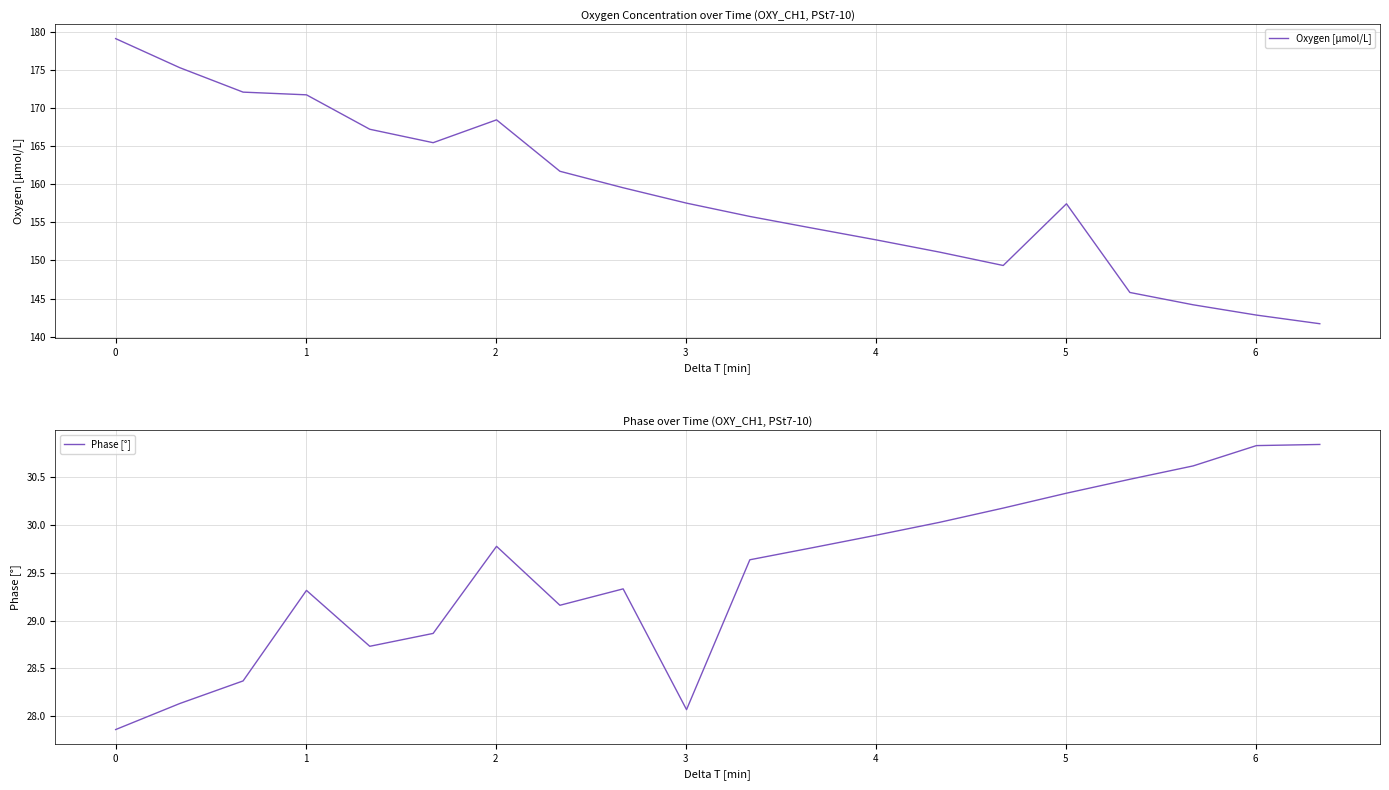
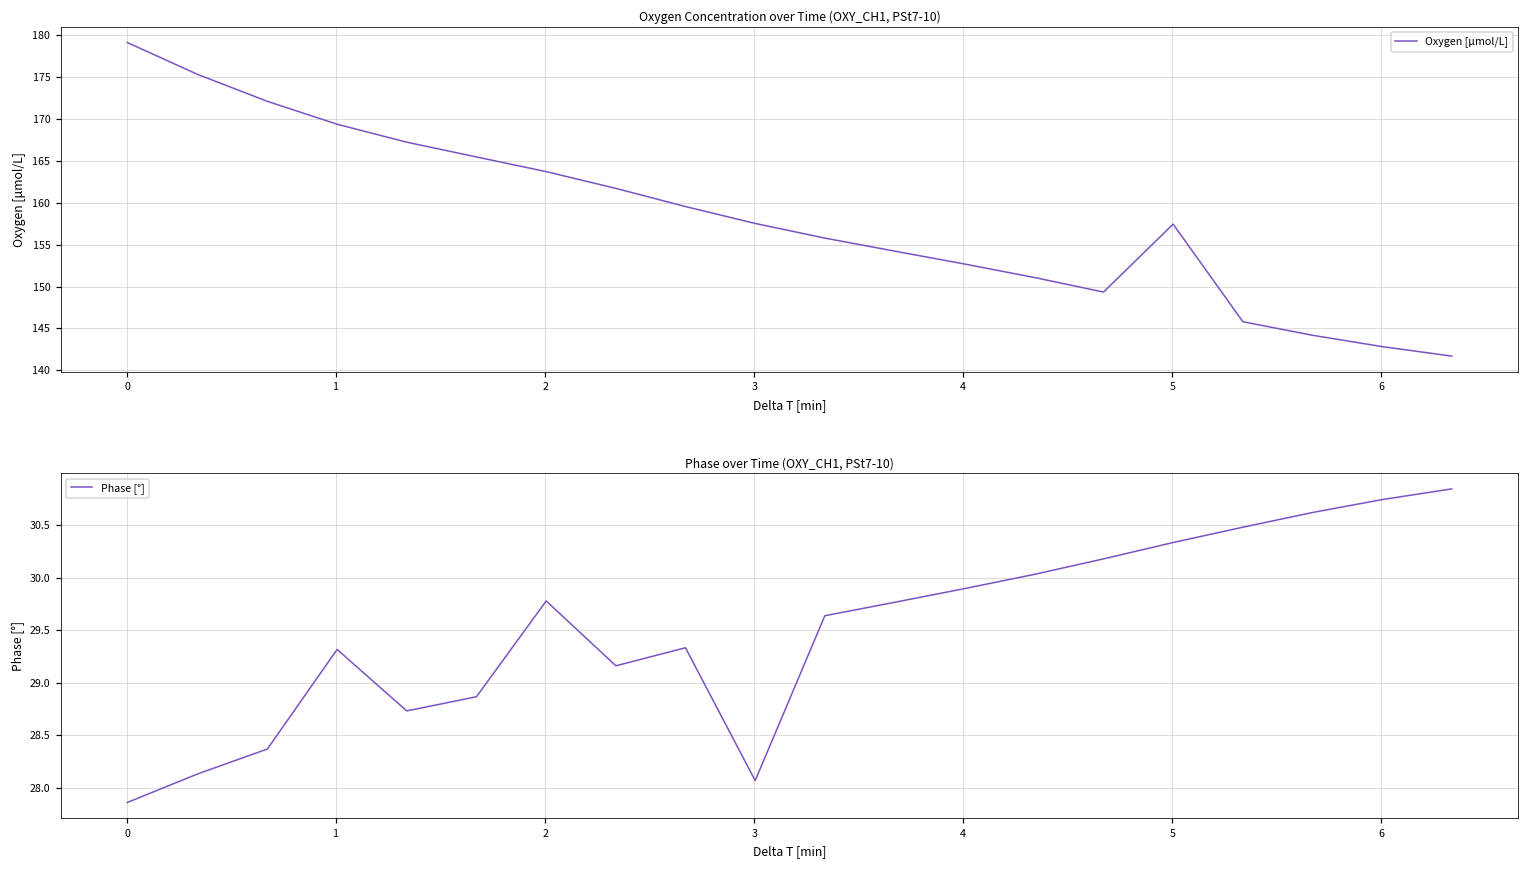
  {
    "Oxygen Concentration over Time (OXY_CH1, PSt7-10)": {
      "0": 179,
-     "1": 172,
-     "2": 168,
+     "1": 169,
+     "2": 164,
      "3": 158,
      "4": 153,
      "5": 157,
      "6": 143
    },
    "Phase over Time (OXY_CH1, PSt7-10)": {
      "0": 27.9,
      "1": 29.3,
      "2": 29.8,
      "3": 28.1,
      "4": 29.9,
      "5": 30.3,
-     "6": 30.8
+     "6": 30.7
    }
  }
